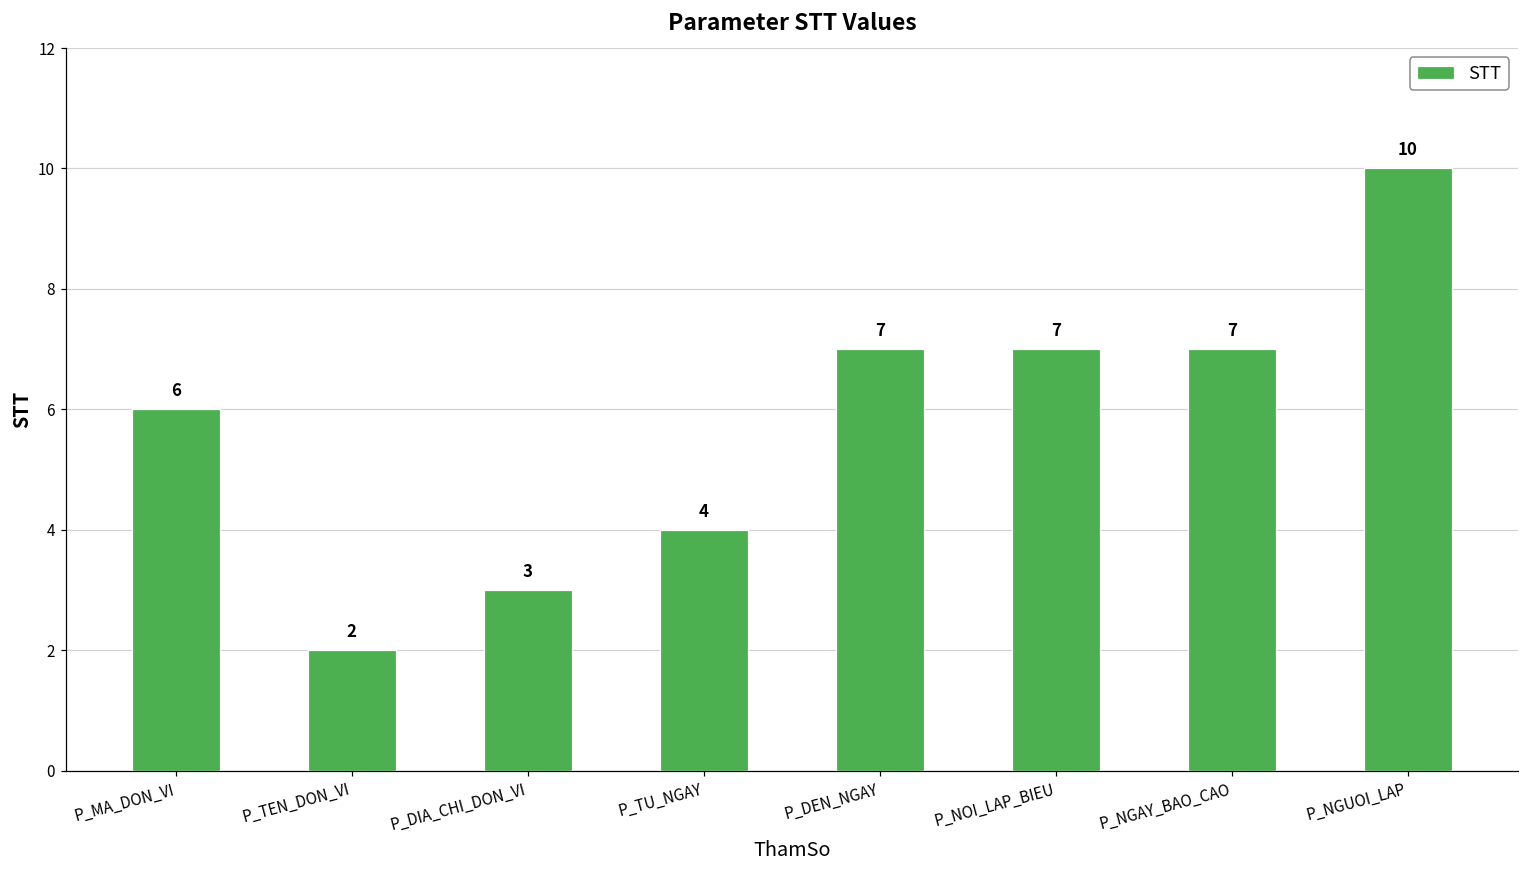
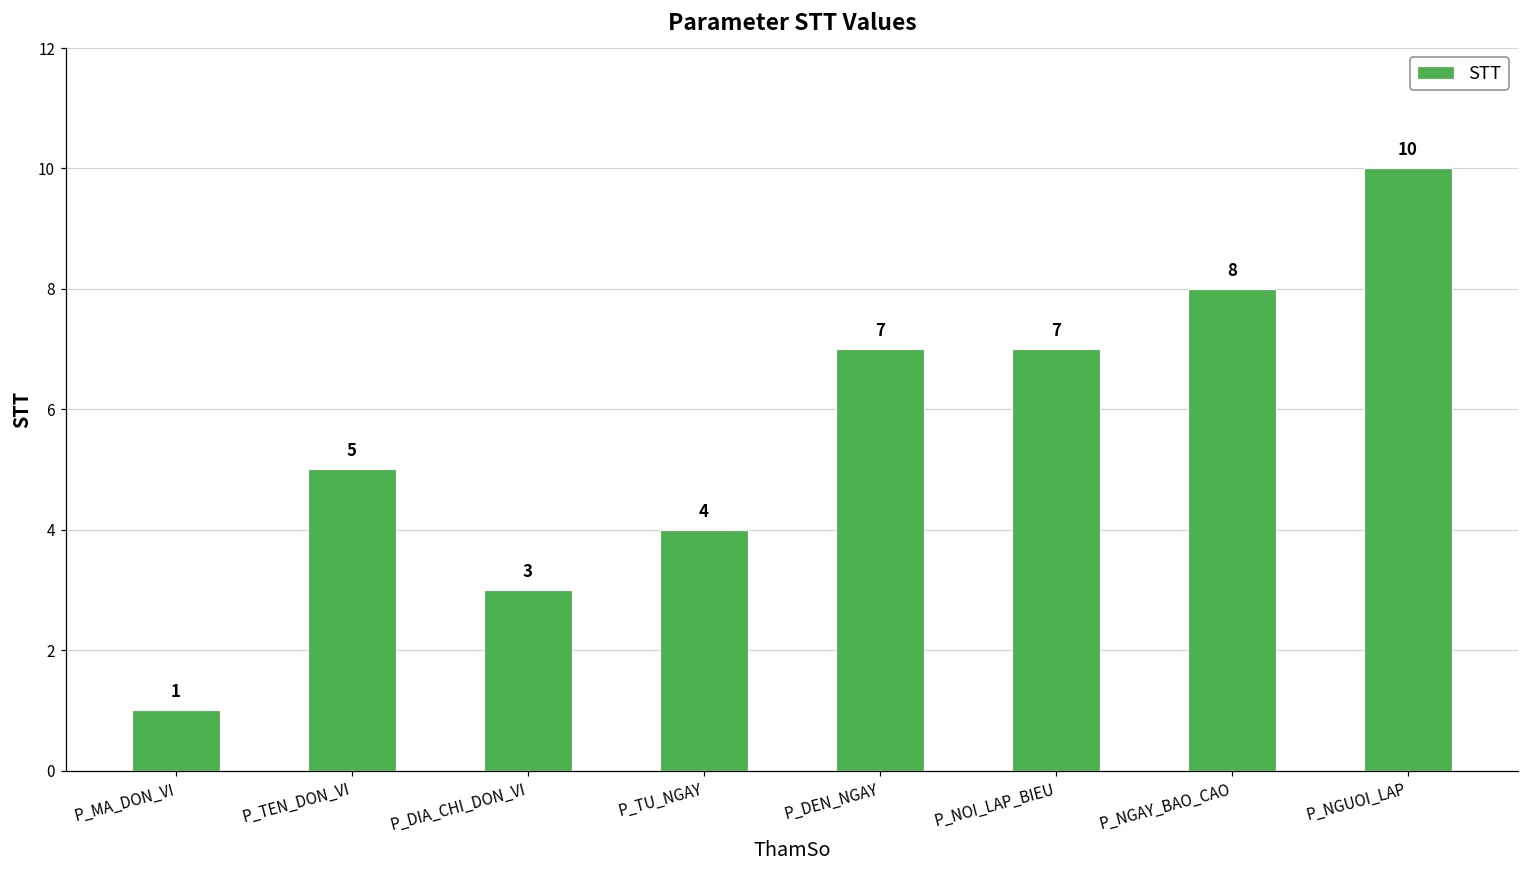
  {
-   "P_MA_DON_VI": 6,
-   "P_TEN_DON_VI": 2,
+   "P_MA_DON_VI": 1,
+   "P_TEN_DON_VI": 5,
    "P_DIA_CHI_DON_VI": 3,
    "P_TU_NGAY": 4,
    "P_DEN_NGAY": 7,
    "P_NOI_LAP_BIEU": 7,
-   "P_NGAY_BAO_CAO": 7,
+   "P_NGAY_BAO_CAO": 8,
    "P_NGUOI_LAP": 10
  }
